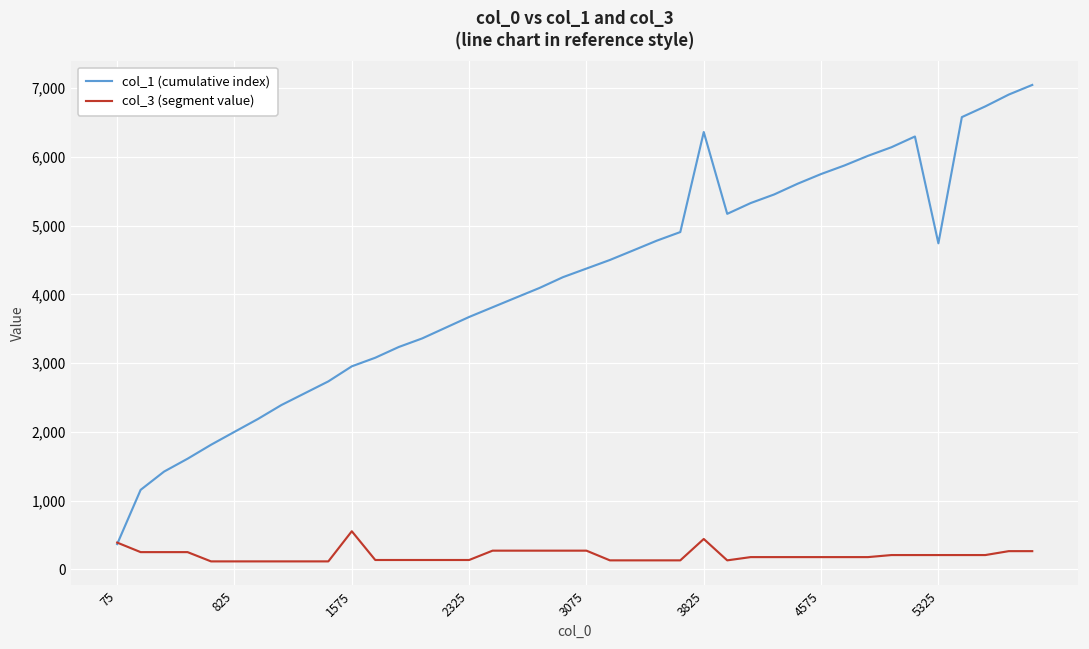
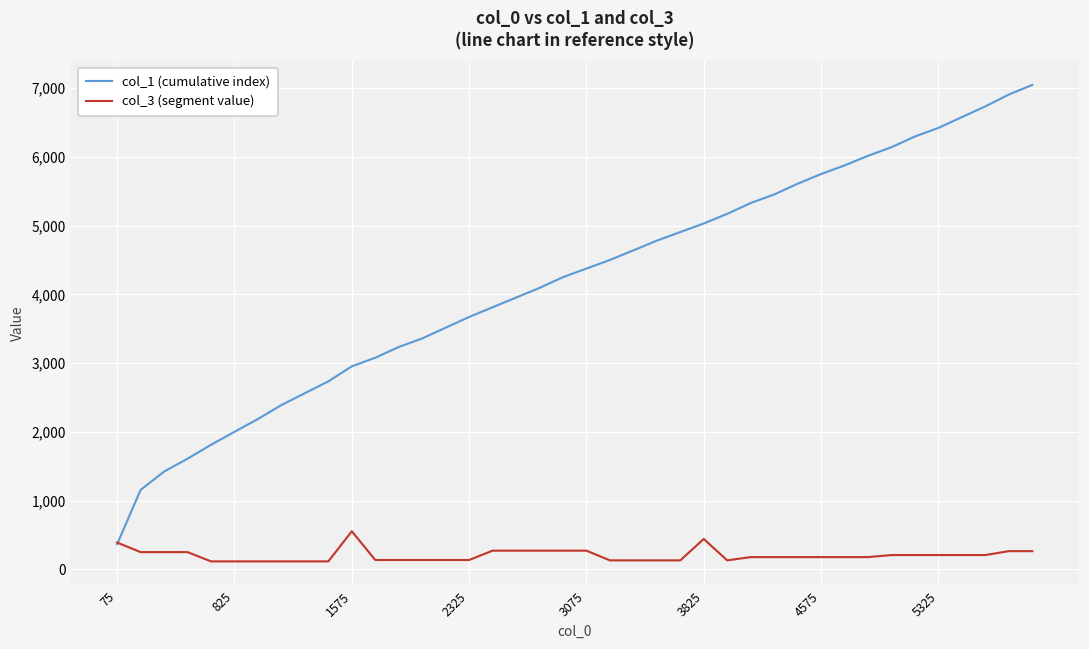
  {
    "col_1 (cumulative index)": {
      "825": "2,000",
      "1575": "3,000",
      "2325": "3,700",
      "3075": "4,400",
-     "3825": "6,400",
+     "3825": "5,000",
      "4575": "5,800",
-     "5325": "4,700"
+     "5325": "6,400"
    },
    "col_3 (segment value)": {
      "825": "100",
      "1575": "600",
      "2325": "100",
      "3075": "300",
      "3825": "400",
      "4575": "200",
      "5325": "200"
    }
  }
